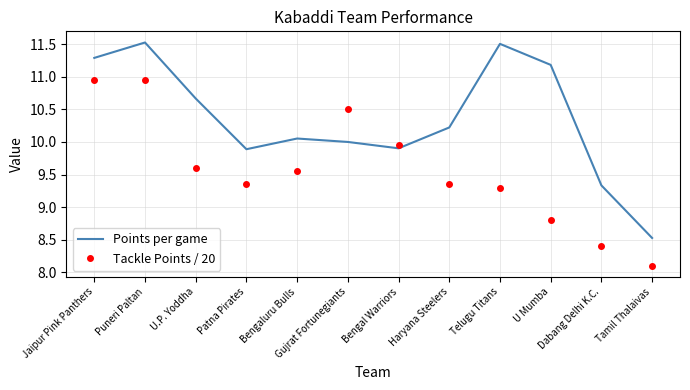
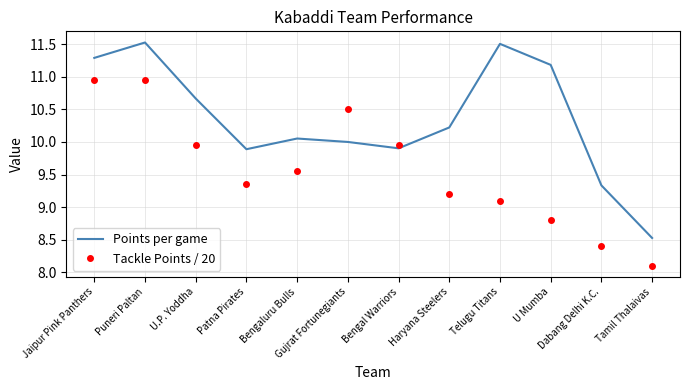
  {
    "Points per game": {
      "Jaipur Pink Panthers": 11.3,
      "Puneri Paltan": 11.5,
      "U.P. Yoddha": 10.7,
      "Patna Pirates": 9.9,
      "Bengaluru Bulls": 10.1,
      "Gujrat Fortunegiants": 10.0,
      "Bengal Warriors": 9.9,
      "Haryana Steelers": 10.2,
      "Telugu Titans": 11.5,
      "U Mumba": 11.2,
      "Dabang Delhi K.C.": 9.3,
      "Tamil Thalaivas": 8.5
    },
    "Tackle Points / 20": {
      "Jaipur Pink Panthers": 11.0,
      "Puneri Paltan": 11.0,
-     "U.P. Yoddha": 9.6,
+     "U.P. Yoddha": 10.0,
      "Patna Pirates": 9.4,
      "Bengaluru Bulls": 9.6,
      "Gujrat Fortunegiants": 10.5,
      "Bengal Warriors": 10.0,
-     "Haryana Steelers": 9.4,
-     "Telugu Titans": 9.3,
+     "Haryana Steelers": 9.2,
+     "Telugu Titans": 9.1,
      "U Mumba": 8.8,
      "Dabang Delhi K.C.": 8.4,
      "Tamil Thalaivas": 8.1
    }
  }
